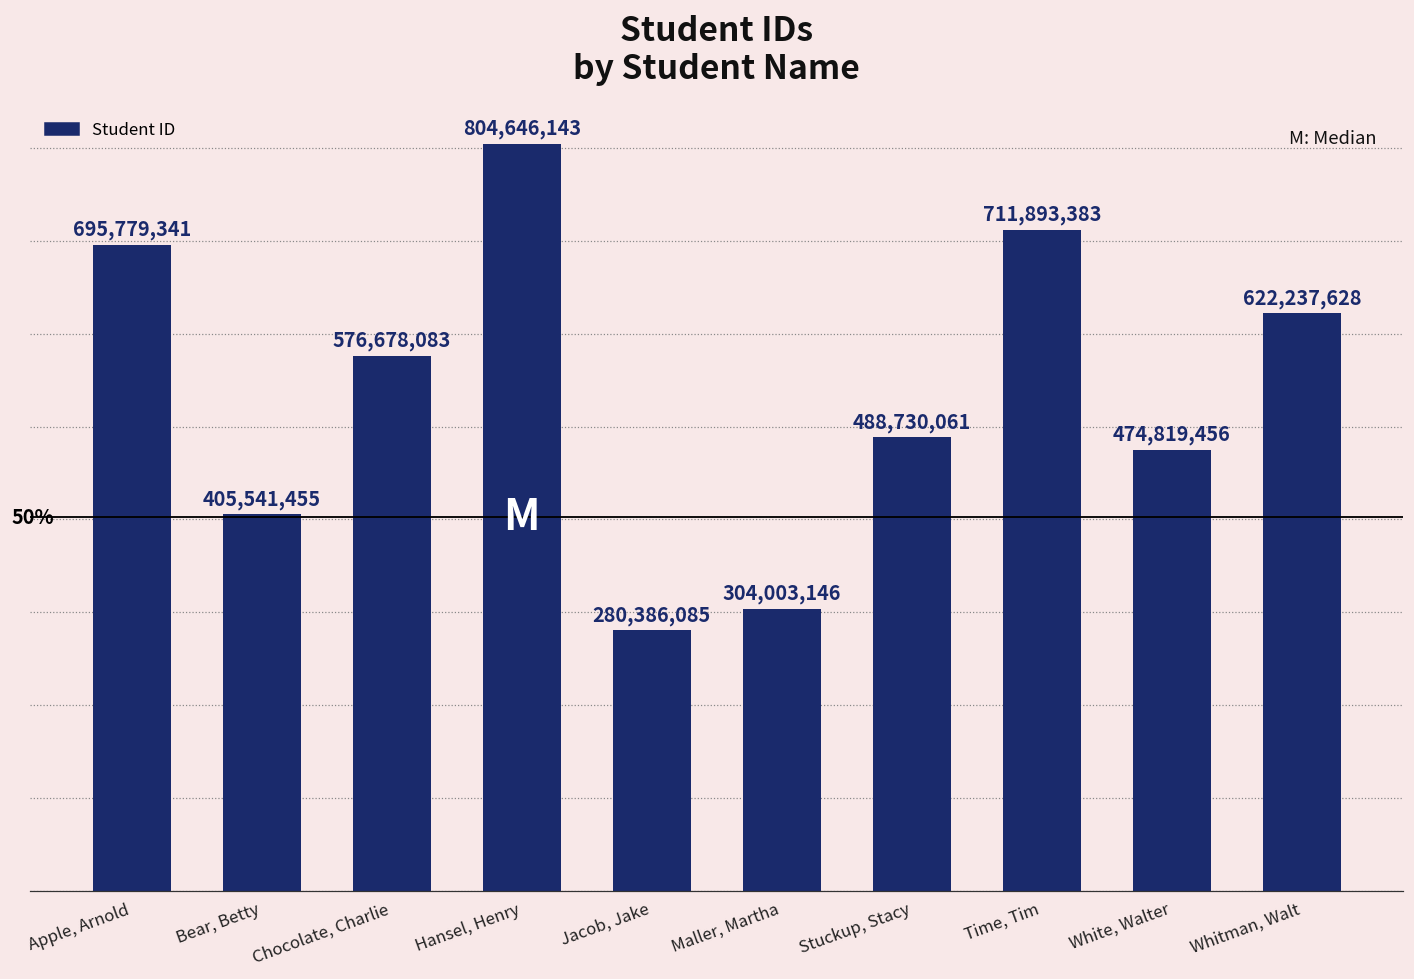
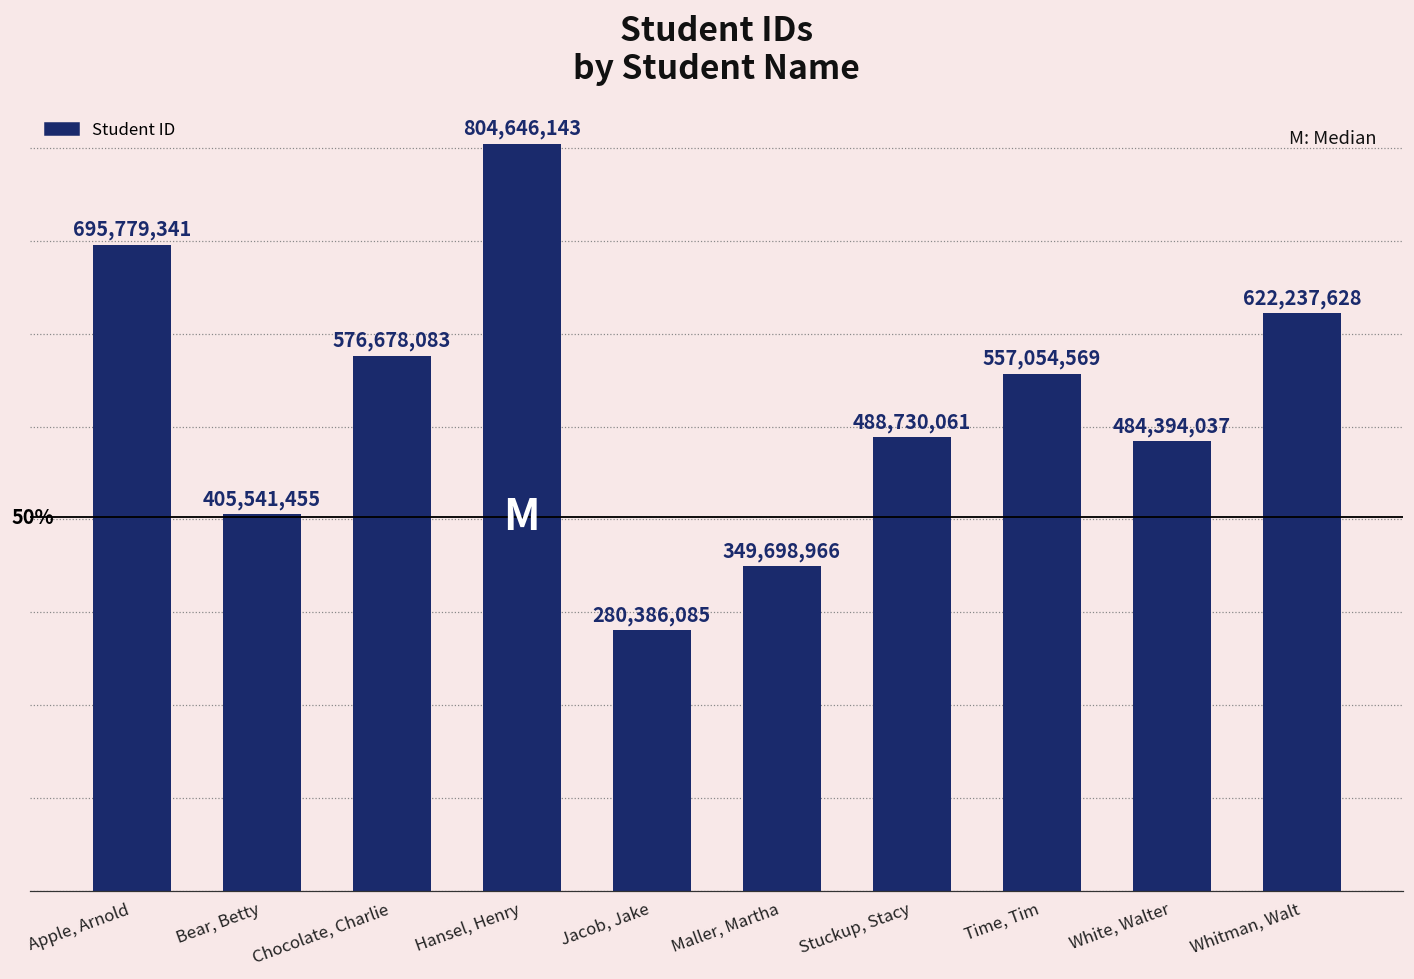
  {
    "Apple, Arnold": "695,779,341",
    "Bear, Betty": "405,541,455",
    "Chocolate, Charlie": "576,678,083",
    "Hansel, Henry": "804,646,143",
    "Jacob, Jake": "280,386,085",
-   "Maller, Martha": "304,003,146",
+   "Maller, Martha": "349,698,966",
    "Stuckup, Stacy": "488,730,061",
-   "Time, Tim": "711,893,383",
-   "White, Walter": "474,819,456",
+   "Time, Tim": "557,054,569",
+   "White, Walter": "484,394,037",
    "Whitman, Walt": "622,237,628"
  }
